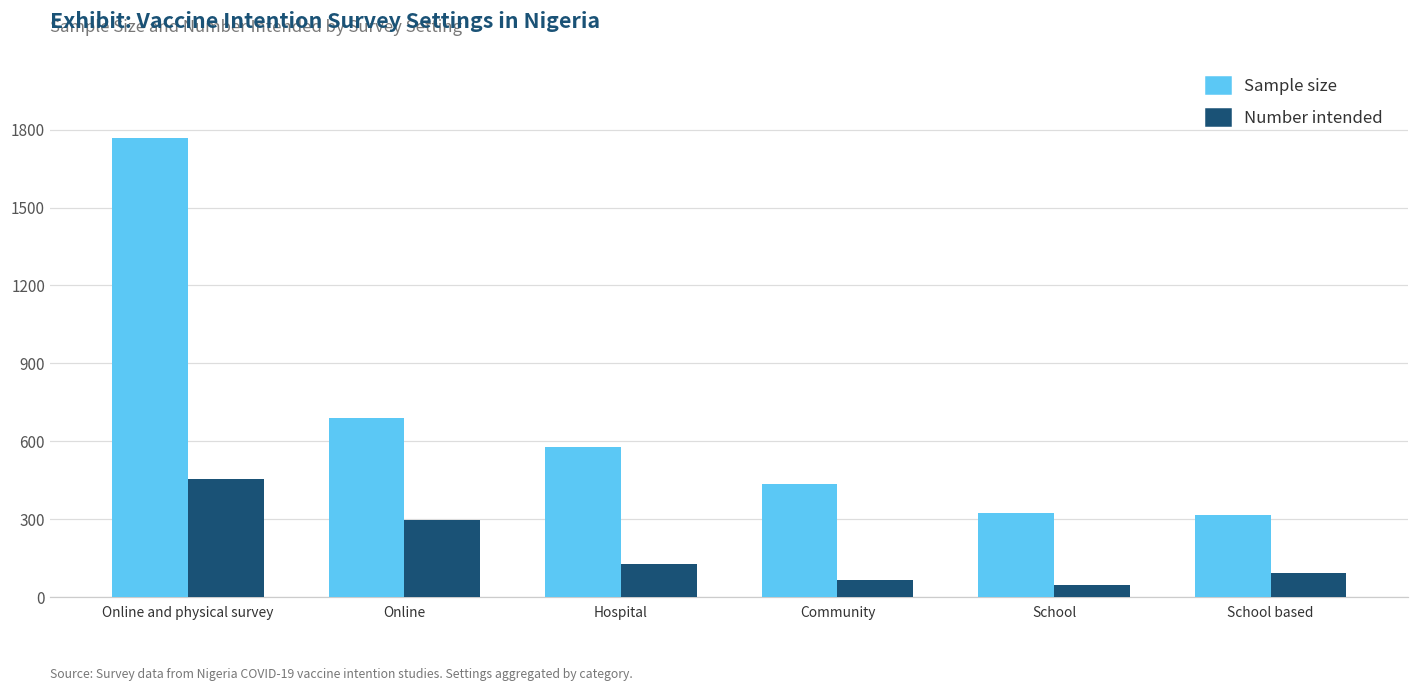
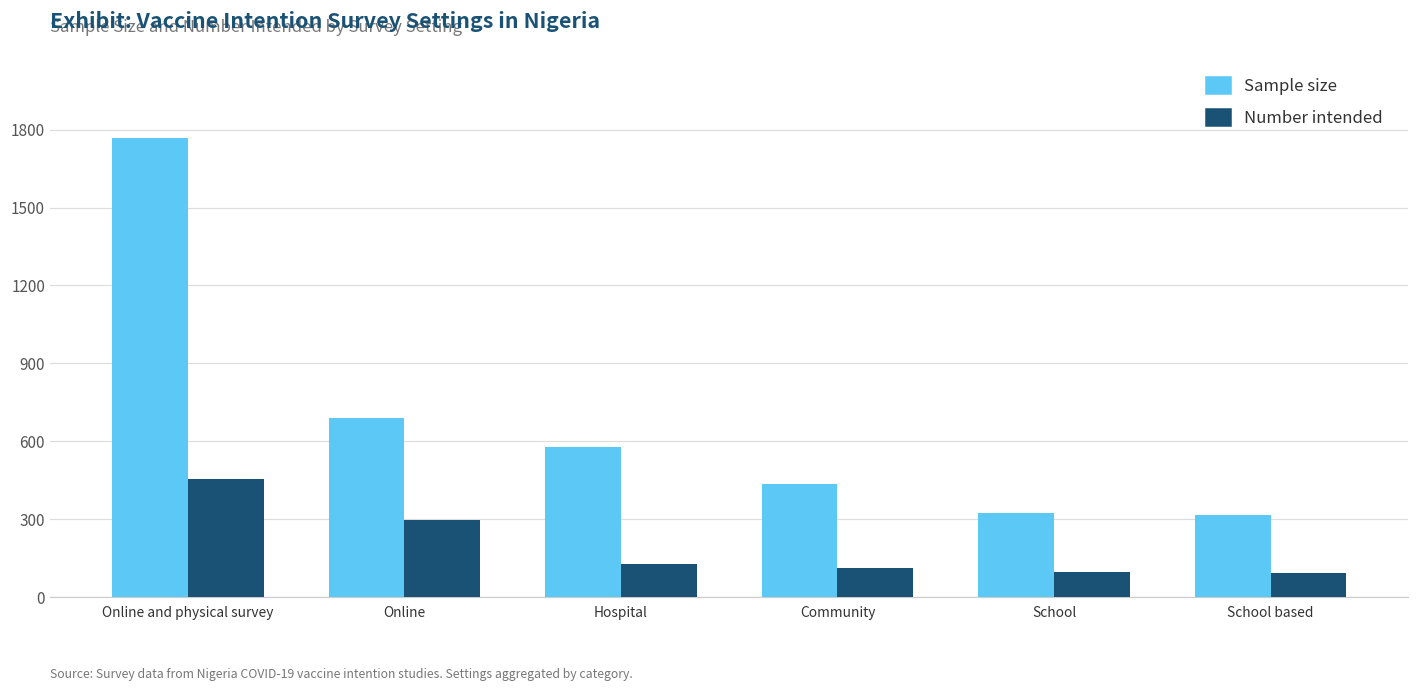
  {
    "Sample size": {
      "Online and physical survey": 1770,
      "Online": 690,
      "Hospital": 580,
      "Community": 440,
      "School": 330,
      "School based": 320
    },
    "Number intended": {
      "Online and physical survey": 460,
      "Online": 300,
      "Hospital": 130,
-     "Community": 70,
-     "School": 50,
+     "Community": 110,
+     "School": 100,
      "School based": 90
    }
  }
